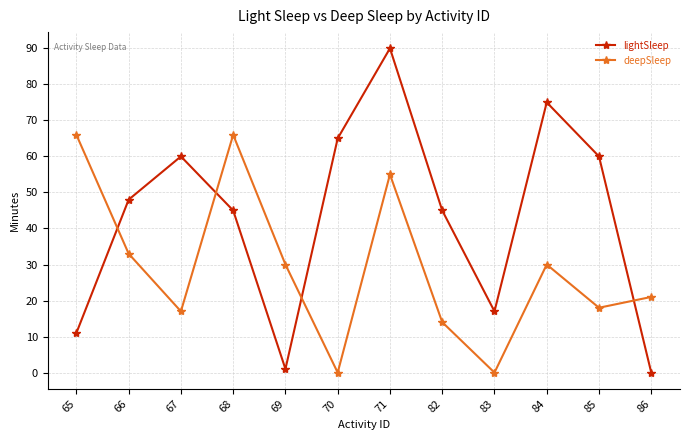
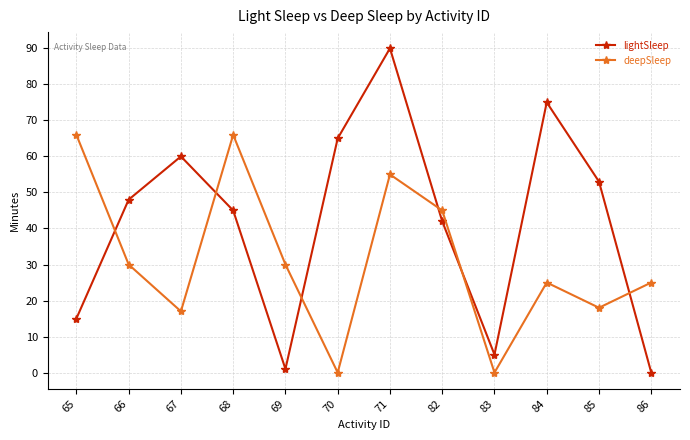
  {
    "lightSleep": {
-     "65": 11,
+     "65": 15,
      "66": 48,
      "67": 60,
      "68": 45,
      "69": 1,
      "70": 65,
      "71": 90,
-     "82": 45,
-     "83": 17,
+     "82": 42,
+     "83": 5,
      "84": 75,
-     "85": 60,
+     "85": 53,
      "86": 0
    },
    "deepSleep": {
      "65": 66,
-     "66": 33,
+     "66": 30,
      "67": 17,
      "68": 66,
      "69": 30,
      "70": 0,
      "71": 55,
-     "82": 14,
+     "82": 45,
      "83": 0,
-     "84": 30,
+     "84": 25,
      "85": 18,
-     "86": 21
+     "86": 25
    }
  }
